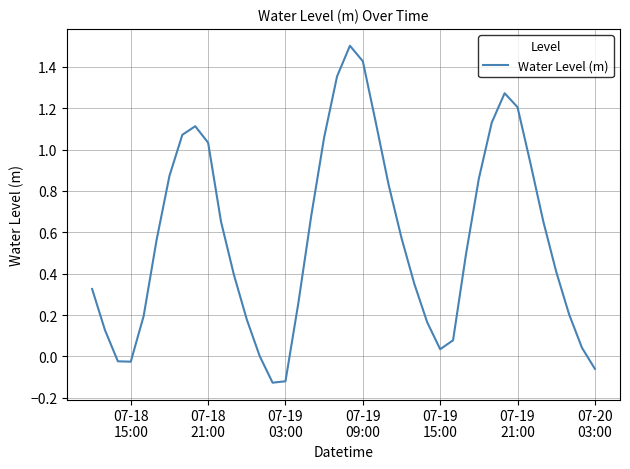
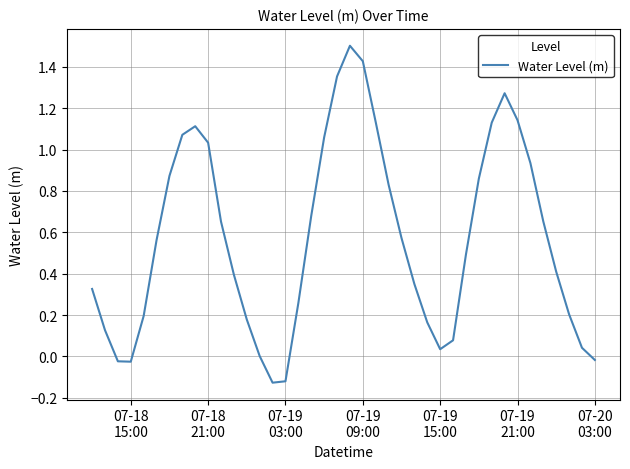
  {
    "07-18 15:00": -0.03,
    "07-18 21:00": 1.03,
    "07-19 03:00": -0.12,
    "07-19 09:00": 1.43,
    "07-19 15:00": 0.04,
-   "07-19 21:00": 1.21,
-   "07-20 03:00": -0.06
+   "07-19 21:00": 1.14,
+   "07-20 03:00": -0.02
  }
